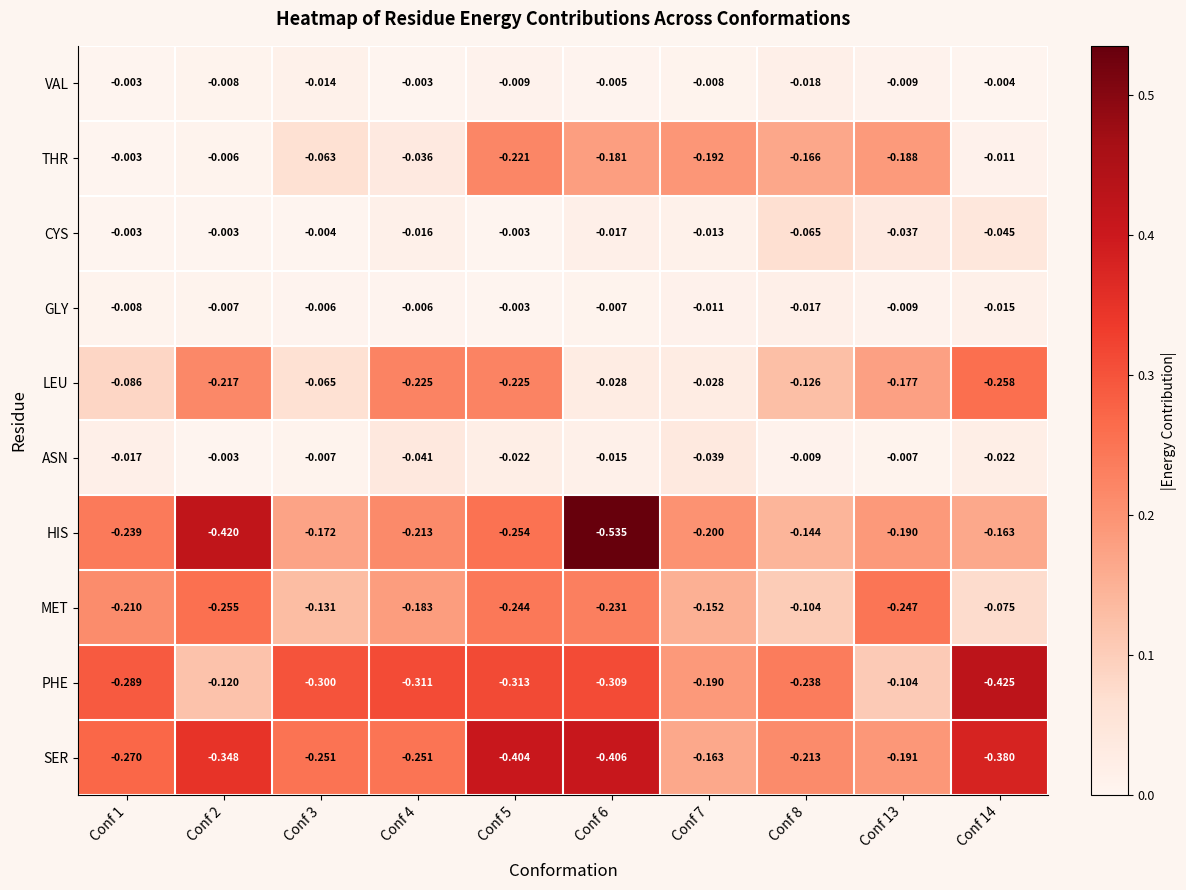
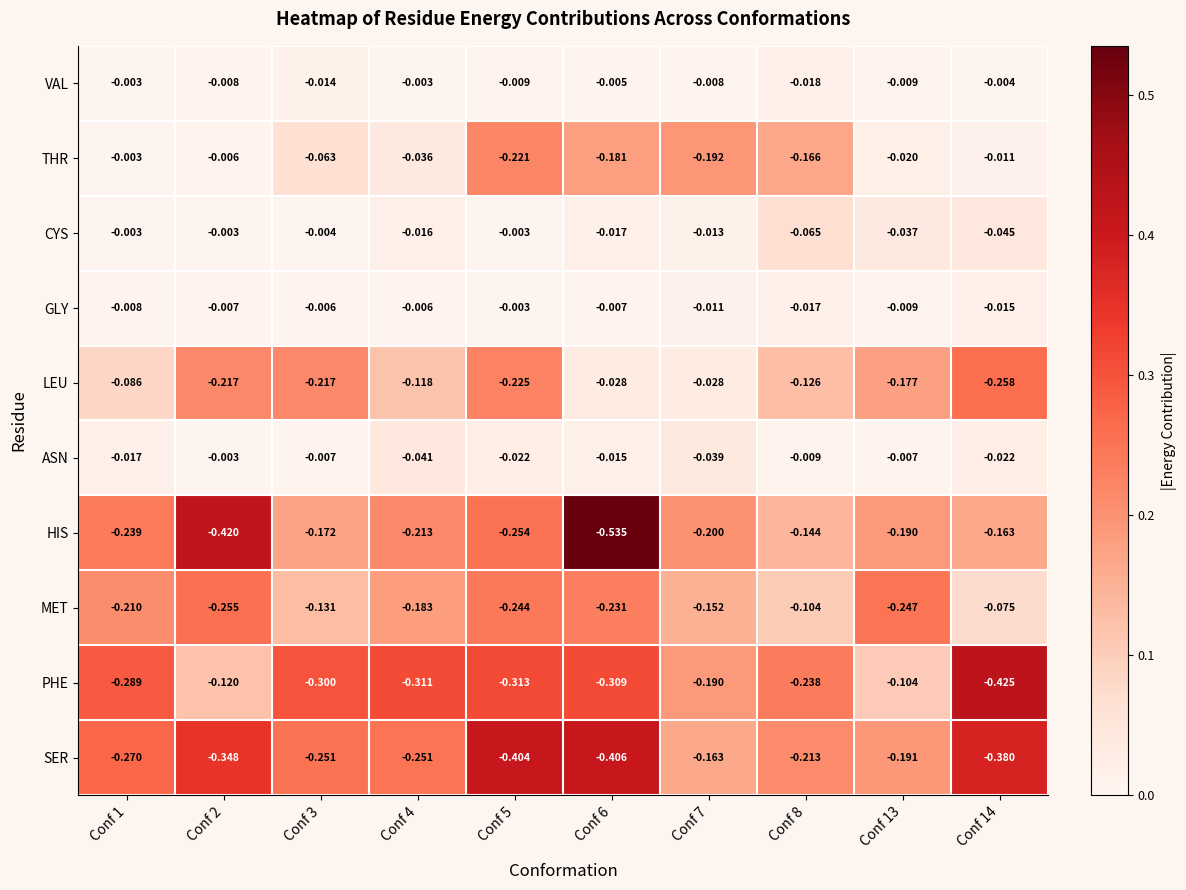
  {
    "VAL": {
      "Conf 1": -0.003,
      "Conf 2": -0.008,
      "Conf 3": -0.014,
      "Conf 4": -0.003,
      "Conf 5": -0.009,
      "Conf 6": -0.005,
      "Conf 7": -0.008,
      "Conf 8": -0.018,
      "Conf 13": -0.009,
      "Conf 14": -0.004
    },
    "THR": {
      "Conf 1": -0.003,
      "Conf 2": -0.006,
      "Conf 3": -0.063,
      "Conf 4": -0.036,
      "Conf 5": -0.221,
      "Conf 6": -0.181,
      "Conf 7": -0.192,
      "Conf 8": -0.166,
-     "Conf 13": -0.188,
+     "Conf 13": -0.020,
      "Conf 14": -0.011
    },
    "CYS": {
      "Conf 1": -0.003,
      "Conf 2": -0.003,
      "Conf 3": -0.004,
      "Conf 4": -0.016,
      "Conf 5": -0.003,
      "Conf 6": -0.017,
      "Conf 7": -0.013,
      "Conf 8": -0.065,
      "Conf 13": -0.037,
      "Conf 14": -0.045
    },
    "GLY": {
      "Conf 1": -0.008,
      "Conf 2": -0.007,
      "Conf 3": -0.006,
      "Conf 4": -0.006,
      "Conf 5": -0.003,
      "Conf 6": -0.007,
      "Conf 7": -0.011,
      "Conf 8": -0.017,
      "Conf 13": -0.009,
      "Conf 14": -0.015
    },
    "LEU": {
      "Conf 1": -0.086,
      "Conf 2": -0.217,
-     "Conf 3": -0.065,
-     "Conf 4": -0.225,
+     "Conf 3": -0.217,
+     "Conf 4": -0.118,
      "Conf 5": -0.225,
      "Conf 6": -0.028,
      "Conf 7": -0.028,
      "Conf 8": -0.126,
      "Conf 13": -0.177,
      "Conf 14": -0.258
    },
    "ASN": {
      "Conf 1": -0.017,
      "Conf 2": -0.003,
      "Conf 3": -0.007,
      "Conf 4": -0.041,
      "Conf 5": -0.022,
      "Conf 6": -0.015,
      "Conf 7": -0.039,
      "Conf 8": -0.009,
      "Conf 13": -0.007,
      "Conf 14": -0.022
    },
    "HIS": {
      "Conf 1": -0.239,
      "Conf 2": -0.420,
      "Conf 3": -0.172,
      "Conf 4": -0.213,
      "Conf 5": -0.254,
      "Conf 6": -0.535,
      "Conf 7": -0.200,
      "Conf 8": -0.144,
      "Conf 13": -0.190,
      "Conf 14": -0.163
    },
    "MET": {
      "Conf 1": -0.210,
      "Conf 2": -0.255,
      "Conf 3": -0.131,
      "Conf 4": -0.183,
      "Conf 5": -0.244,
      "Conf 6": -0.231,
      "Conf 7": -0.152,
      "Conf 8": -0.104,
      "Conf 13": -0.247,
      "Conf 14": -0.075
    },
    "PHE": {
      "Conf 1": -0.289,
      "Conf 2": -0.120,
      "Conf 3": -0.300,
      "Conf 4": -0.311,
      "Conf 5": -0.313,
      "Conf 6": -0.309,
      "Conf 7": -0.190,
      "Conf 8": -0.238,
      "Conf 13": -0.104,
      "Conf 14": -0.425
    },
    "SER": {
      "Conf 1": -0.270,
      "Conf 2": -0.348,
      "Conf 3": -0.251,
      "Conf 4": -0.251,
      "Conf 5": -0.404,
      "Conf 6": -0.406,
      "Conf 7": -0.163,
      "Conf 8": -0.213,
      "Conf 13": -0.191,
      "Conf 14": -0.380
    }
  }
